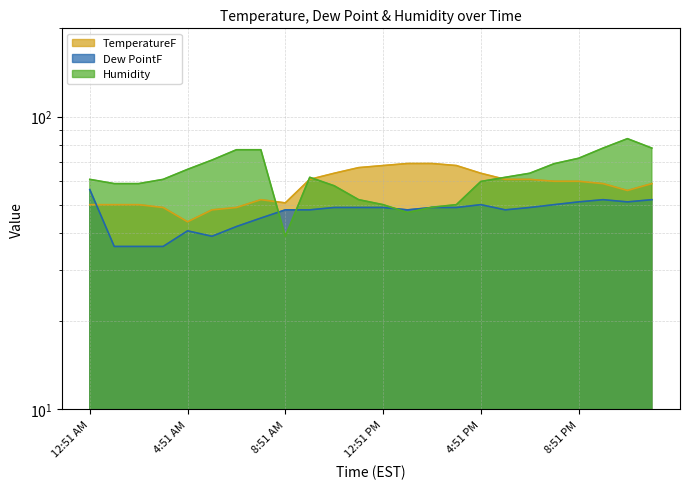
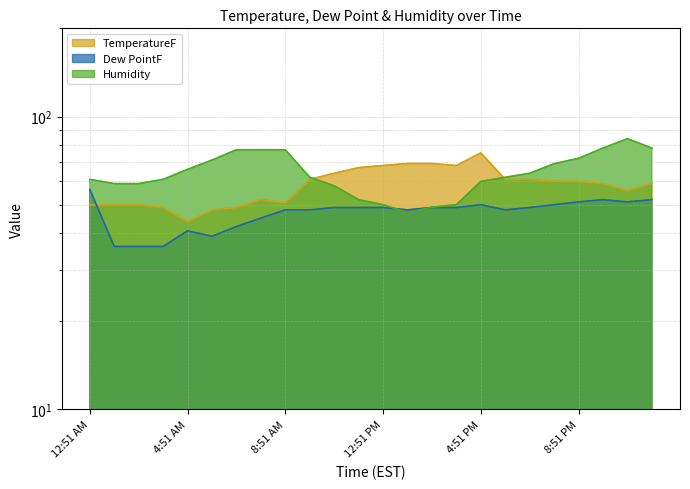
  {
    "TemperatureF": {
      "12:51 AM": 50,
      "4:51 AM": 44,
      "8:51 AM": 51,
      "12:51 PM": 68,
-     "4:51 PM": 64,
+     "4:51 PM": 75,
      "8:51 PM": 60
    },
    "Dew PointF": {
      "12:51 AM": 56,
      "4:51 AM": 41,
      "8:51 AM": 48,
      "12:51 PM": 49,
      "4:51 PM": 50,
      "8:51 PM": 51
    },
    "Humidity": {
      "12:51 AM": 61,
      "4:51 AM": 66,
-     "8:51 AM": 39,
+     "8:51 AM": 77,
      "12:51 PM": 50,
      "4:51 PM": 60,
      "8:51 PM": 72
    }
  }
